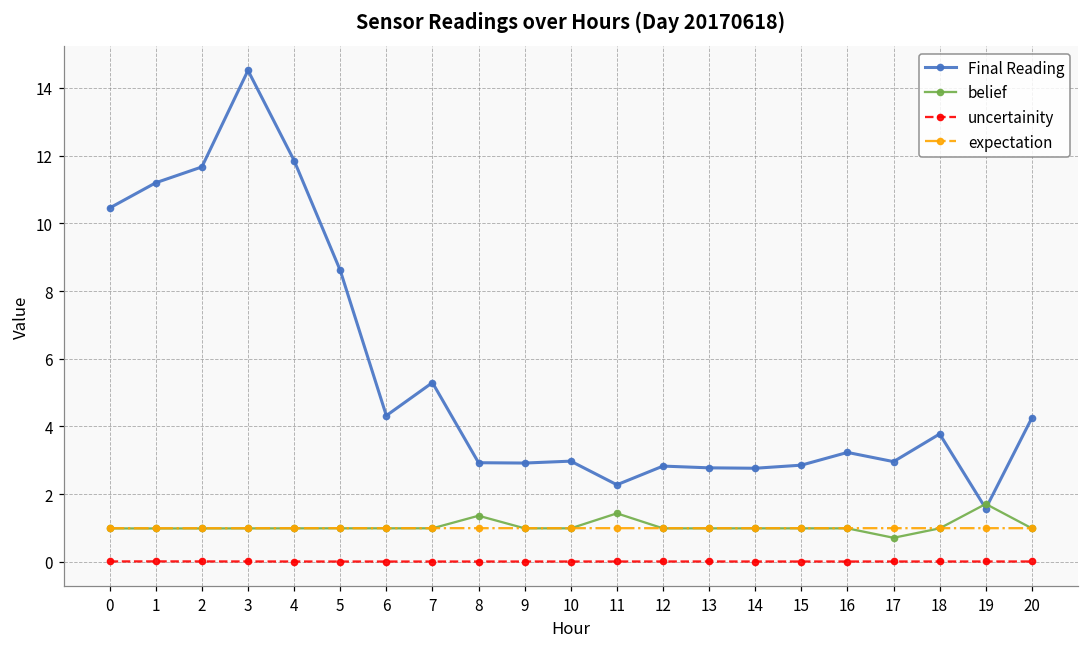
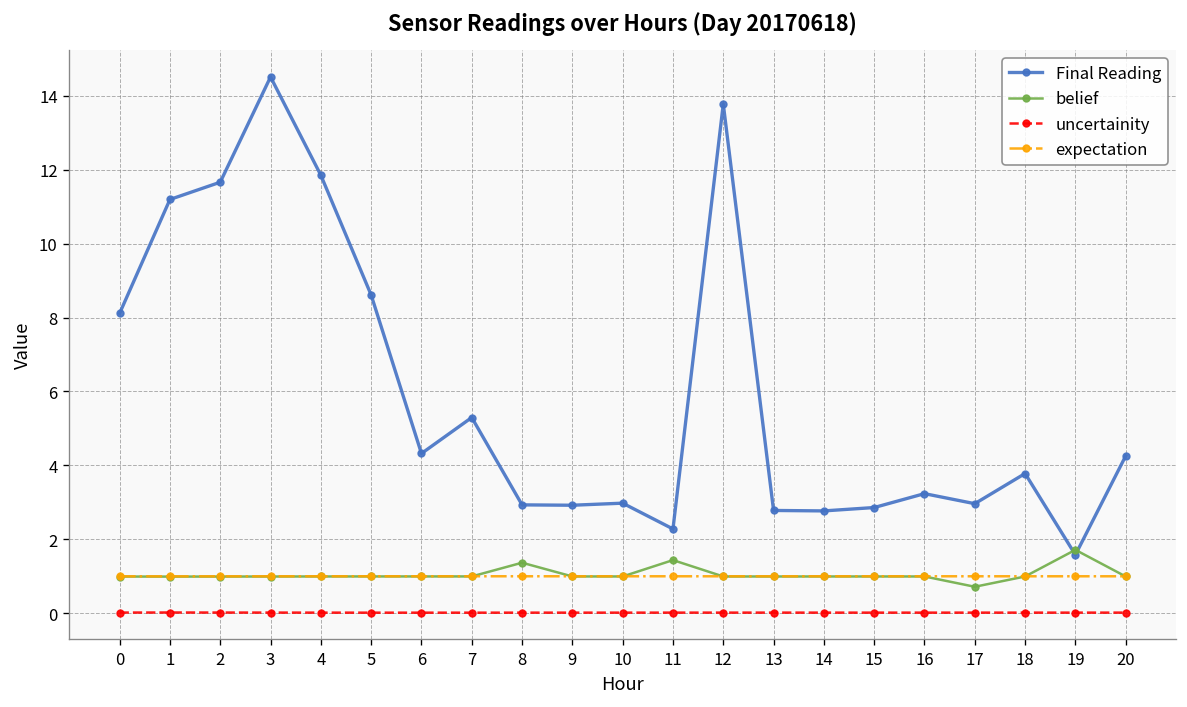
  {
    "Final Reading": {
-     "0": 10.5,
+     "0": 8.1,
      "1": 11.2,
      "2": 11.7,
      "3": 14.5,
      "4": 11.9,
      "5": 8.6,
      "6": 4.3,
      "7": 5.3,
      "8": 2.9,
      "9": 2.9,
      "10": 3.0,
      "11": 2.3,
-     "12": 2.8,
+     "12": 13.8,
      "13": 2.8,
      "14": 2.8,
      "15": 2.9,
      "16": 3.2,
      "17": 3.0,
      "18": 3.8,
      "19": 1.6,
      "20": 4.3
    },
    "belief": {
      "8": 1.4,
      "11": 1.4,
      "17": 0.7,
      "19": 1.7
    },
    "uncertainity": {
      "0": 0.0,
      "1": 0.0,
      "2": 0.0,
      "3": 0.0,
      "4": 0.0,
      "5": 0.0,
      "6": 0.0,
      "7": 0.0,
      "8": 0.0,
      "9": 0.0,
      "10": 0.0,
      "11": 0.0,
      "12": 0.0,
      "13": 0.0,
      "14": 0.0,
      "15": 0.0,
      "16": 0.0,
      "17": 0.0,
      "18": 0.0,
      "19": 0.0,
      "20": 0.0
    },
    "expectation": {
      "8": 1.0,
      "11": 1.0,
      "17": 1.0,
      "19": 1.0
    }
  }
